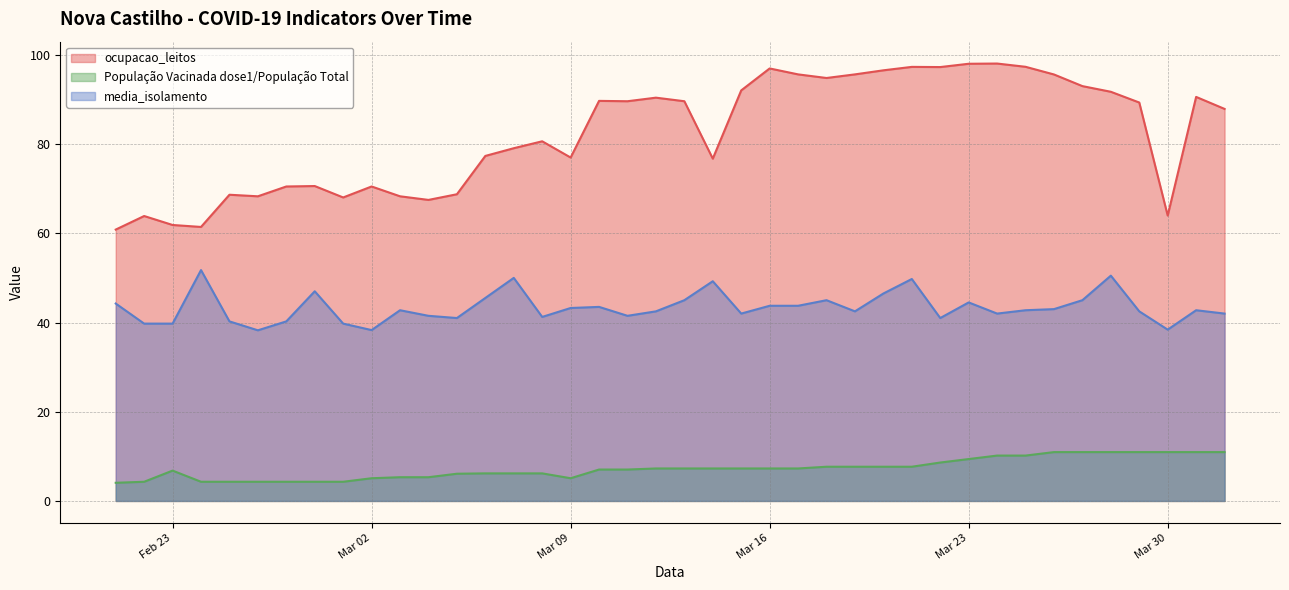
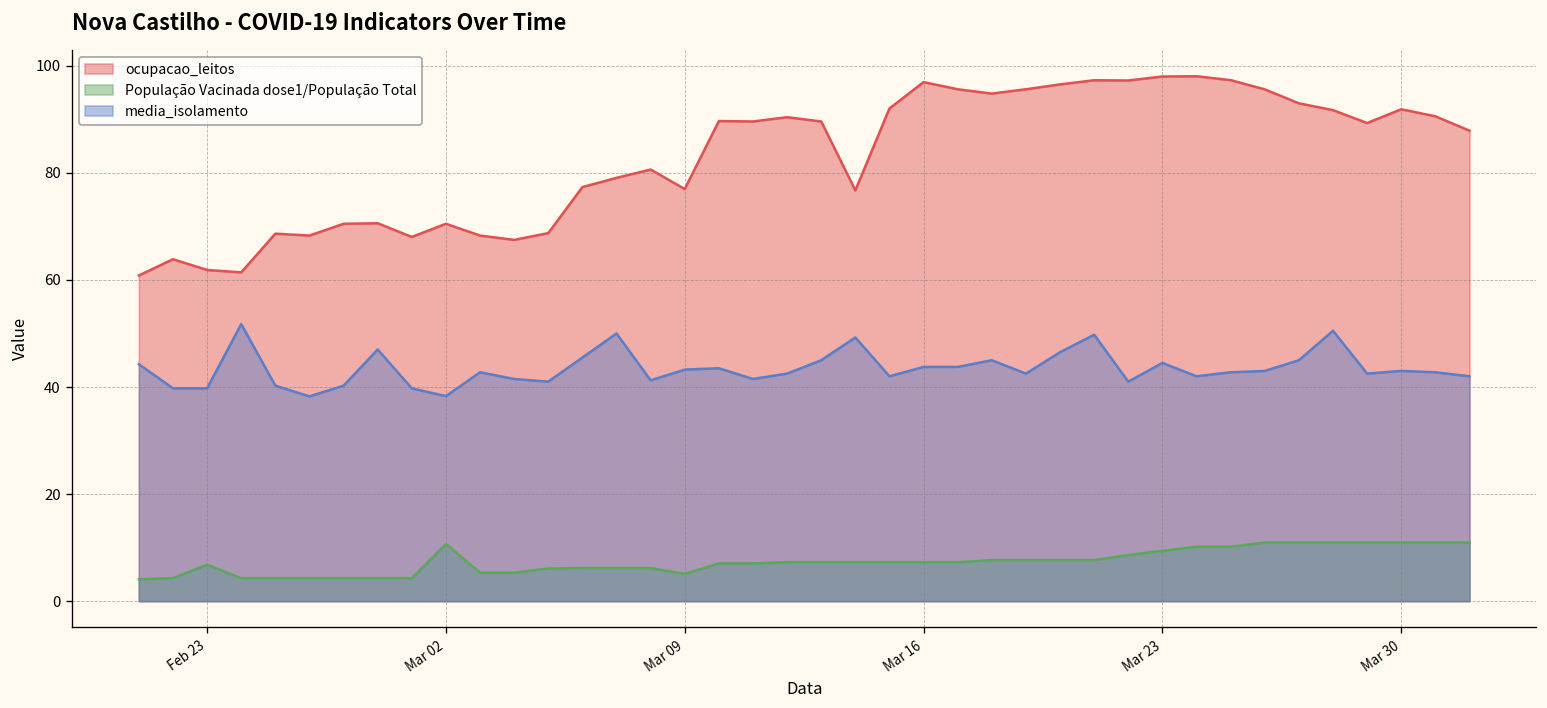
  {
    "ocupacao_leitos": {
      "Feb 23": 62,
      "Mar 02": 70,
      "Mar 09": 77,
      "Mar 16": 97,
      "Mar 23": 98,
-     "Mar 30": 64
+     "Mar 30": 92
    },
    "População Vacinada dose1/População Total": {
      "Feb 23": 7,
-     "Mar 02": 5,
+     "Mar 02": 11,
      "Mar 09": 5,
      "Mar 16": 7,
      "Mar 23": 9,
      "Mar 30": 11
    },
    "media_isolamento": {
      "Feb 23": 40,
      "Mar 02": 38,
      "Mar 09": 43,
      "Mar 16": 44,
      "Mar 23": 45,
-     "Mar 30": 38
+     "Mar 30": 43
    }
  }
